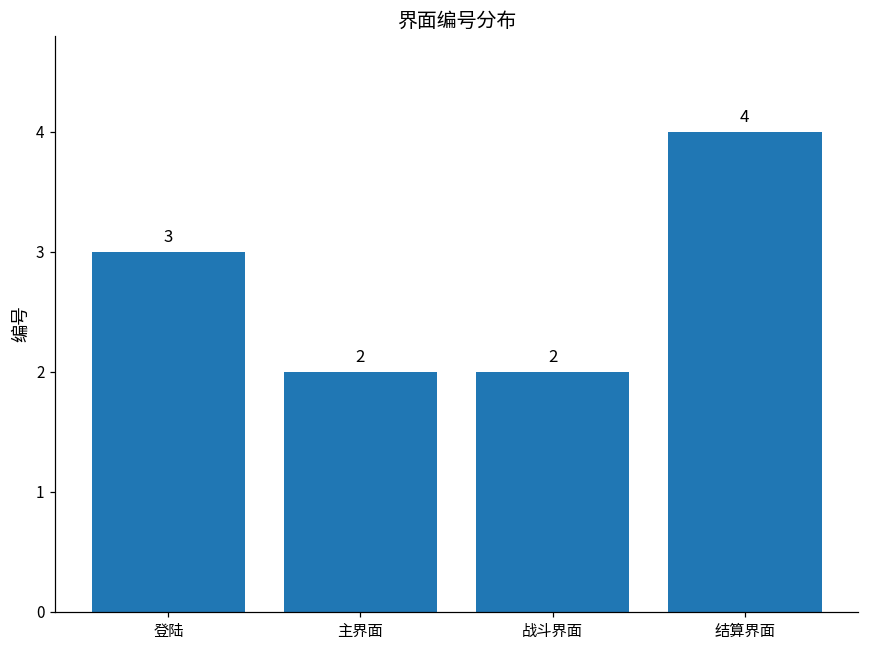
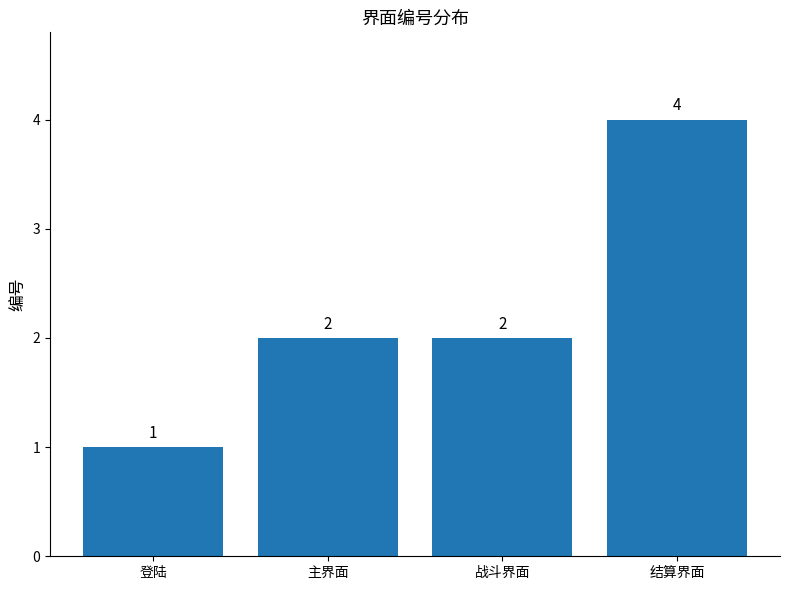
  {
-   "登陆": 3,
+   "登陆": 1,
    "主界面": 2,
    "战斗界面": 2,
    "结算界面": 4
  }
